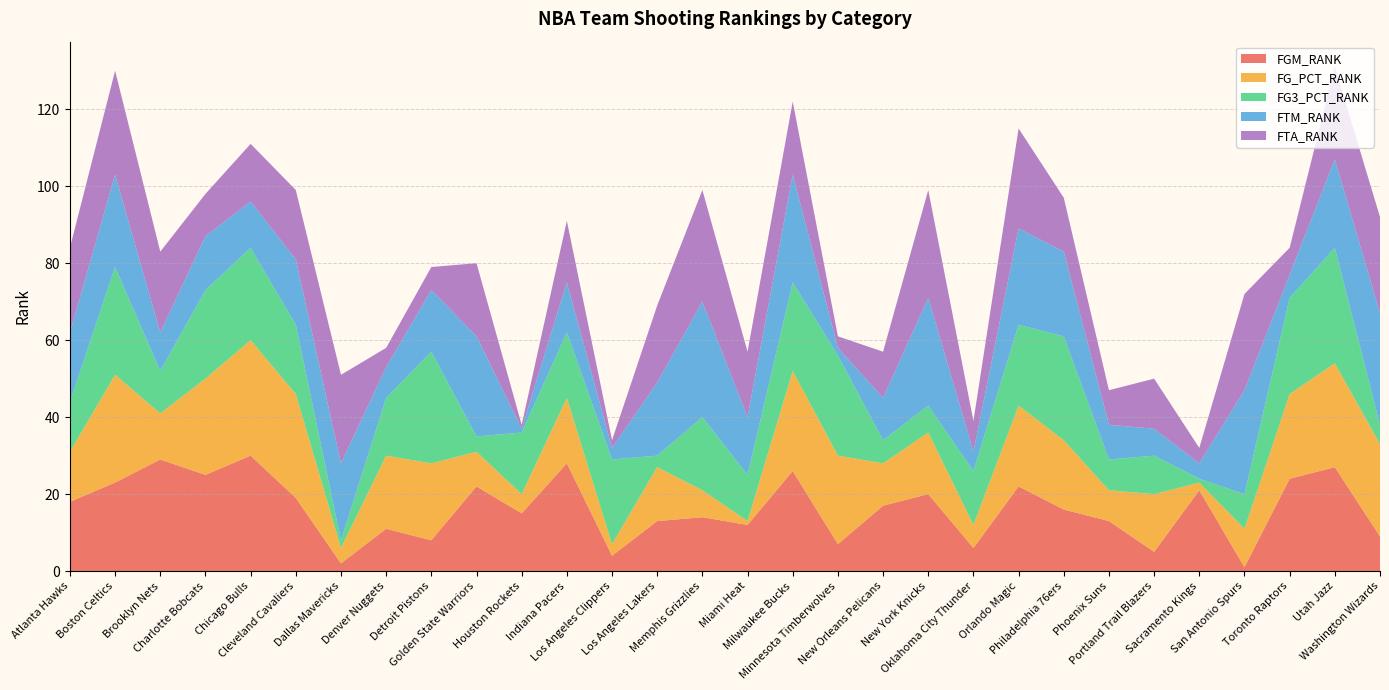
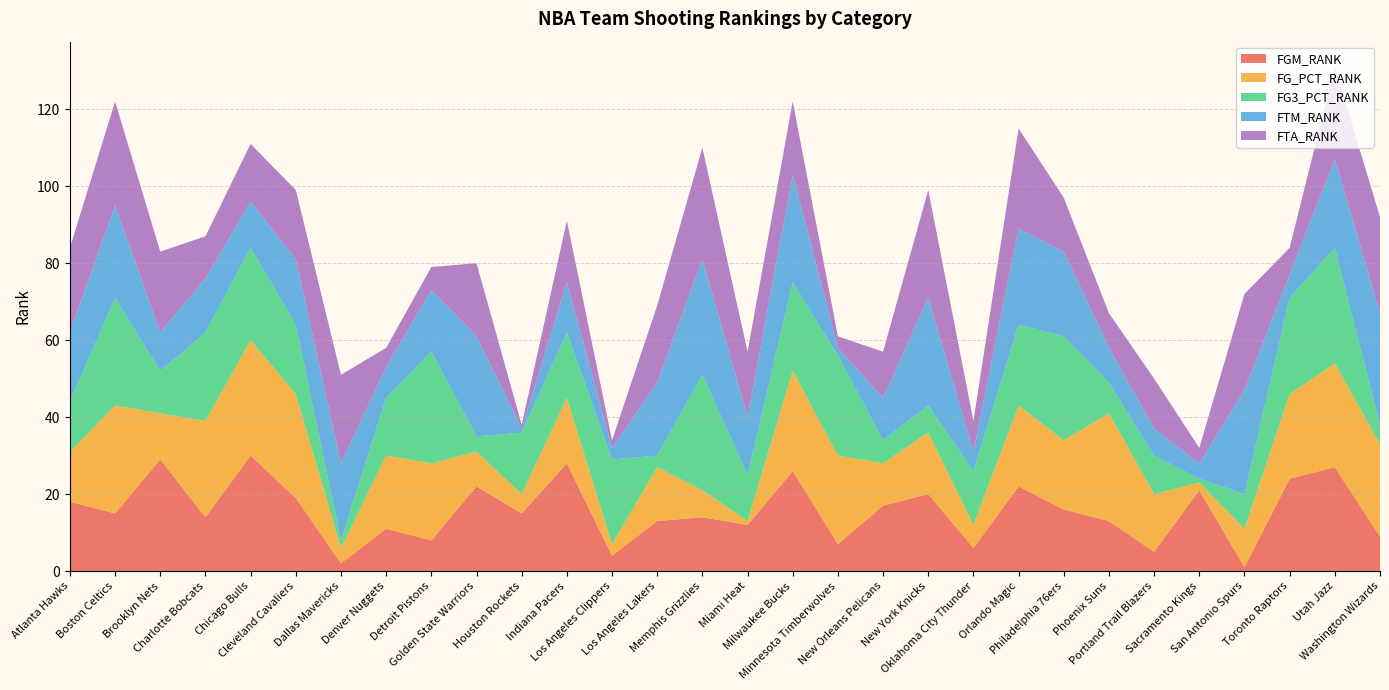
  {
    "FGM_RANK": {
      "Atlanta Hawks": 18,
-     "Boston Celtics": 23,
+     "Boston Celtics": 15,
      "Brooklyn Nets": 29,
-     "Charlotte Bobcats": 25,
+     "Charlotte Bobcats": 14,
      "Chicago Bulls": 30,
      "Cleveland Cavaliers": 19,
      "Dallas Mavericks": 2,
      "Denver Nuggets": 11,
      "Detroit Pistons": 8,
      "Golden State Warriors": 22,
      "Houston Rockets": 15,
      "Indiana Pacers": 28,
      "Los Angeles Clippers": 4,
      "Los Angeles Lakers": 13,
      "Memphis Grizzlies": 14,
      "Miami Heat": 12,
      "Milwaukee Bucks": 26,
      "Minnesota Timberwolves": 7,
      "New Orleans Pelicans": 17,
      "New York Knicks": 20,
      "Oklahoma City Thunder": 6,
      "Orlando Magic": 22,
      "Philadelphia 76ers": 16,
      "Phoenix Suns": 13,
      "Portland Trail Blazers": 5,
      "Sacramento Kings": 21,
      "San Antonio Spurs": 1,
      "Toronto Raptors": 24,
      "Utah Jazz": 27,
      "Washington Wizards": 9
    },
    "FG_PCT_RANK": {
      "Atlanta Hawks": 13,
      "Boston Celtics": 28,
      "Brooklyn Nets": 12,
      "Charlotte Bobcats": 25,
      "Chicago Bulls": 30,
      "Cleveland Cavaliers": 27,
      "Dallas Mavericks": 4,
      "Denver Nuggets": 19,
      "Detroit Pistons": 20,
      "Golden State Warriors": 9,
      "Houston Rockets": 5,
      "Indiana Pacers": 17,
      "Los Angeles Clippers": 3,
      "Los Angeles Lakers": 14,
      "Memphis Grizzlies": 7,
      "Miami Heat": 1,
      "Milwaukee Bucks": 26,
      "Minnesota Timberwolves": 23,
      "New Orleans Pelicans": 11,
      "New York Knicks": 16,
      "Oklahoma City Thunder": 6,
      "Orlando Magic": 21,
      "Philadelphia 76ers": 18,
-     "Phoenix Suns": 8,
+     "Phoenix Suns": 28,
      "Portland Trail Blazers": 15,
      "Sacramento Kings": 2,
      "San Antonio Spurs": 10,
      "Toronto Raptors": 22,
      "Utah Jazz": 27,
      "Washington Wizards": 24
    },
    "FG3_PCT_RANK": {
      "Atlanta Hawks": 13,
      "Boston Celtics": 28,
      "Brooklyn Nets": 11,
      "Charlotte Bobcats": 23,
      "Chicago Bulls": 24,
      "Cleveland Cavaliers": 18,
      "Dallas Mavericks": 2,
      "Denver Nuggets": 15,
      "Detroit Pistons": 29,
      "Golden State Warriors": 4,
      "Houston Rockets": 16,
      "Indiana Pacers": 17,
      "Los Angeles Clippers": 22,
      "Los Angeles Lakers": 3,
-     "Memphis Grizzlies": 19,
+     "Memphis Grizzlies": 30,
      "Miami Heat": 12,
      "Milwaukee Bucks": 23,
      "Minnesota Timberwolves": 26,
      "New Orleans Pelicans": 6,
      "New York Knicks": 7,
      "Oklahoma City Thunder": 14,
      "Orlando Magic": 21,
      "Philadelphia 76ers": 27,
      "Phoenix Suns": 8,
      "Portland Trail Blazers": 10,
      "Sacramento Kings": 1,
      "San Antonio Spurs": 9,
      "Toronto Raptors": 25,
      "Utah Jazz": 30,
      "Washington Wizards": 5
    },
    "FTM_RANK": {
      "Atlanta Hawks": 18,
      "Boston Celtics": 24,
      "Brooklyn Nets": 10,
      "Charlotte Bobcats": 14,
      "Chicago Bulls": 12,
      "Cleveland Cavaliers": 17,
      "Dallas Mavericks": 20,
      "Denver Nuggets": 8,
      "Detroit Pistons": 16,
      "Golden State Warriors": 26,
      "Houston Rockets": 1,
      "Indiana Pacers": 13,
      "Los Angeles Clippers": 3,
      "Los Angeles Lakers": 19,
      "Memphis Grizzlies": 30,
      "Miami Heat": 15,
      "Milwaukee Bucks": 28,
      "Minnesota Timberwolves": 2,
      "New Orleans Pelicans": 11,
      "New York Knicks": 28,
      "Oklahoma City Thunder": 5,
      "Orlando Magic": 25,
      "Philadelphia 76ers": 22,
      "Phoenix Suns": 9,
      "Portland Trail Blazers": 7,
      "Sacramento Kings": 4,
      "San Antonio Spurs": 27,
      "Toronto Raptors": 6,
      "Utah Jazz": 23,
      "Washington Wizards": 29
    },
    "FTA_RANK": {
      "Atlanta Hawks": 22,
      "Boston Celtics": 27,
      "Brooklyn Nets": 21,
      "Charlotte Bobcats": 11,
      "Chicago Bulls": 15,
      "Cleveland Cavaliers": 18,
      "Dallas Mavericks": 23,
      "Denver Nuggets": 5,
      "Detroit Pistons": 6,
      "Golden State Warriors": 19,
      "Houston Rockets": 1,
      "Indiana Pacers": 16,
      "Los Angeles Clippers": 2,
      "Los Angeles Lakers": 20,
      "Memphis Grizzlies": 29,
      "Miami Heat": 17,
      "Milwaukee Bucks": 19,
      "Minnesota Timberwolves": 3,
      "New Orleans Pelicans": 12,
      "New York Knicks": 28,
      "Oklahoma City Thunder": 8,
      "Orlando Magic": 26,
      "Philadelphia 76ers": 14,
      "Phoenix Suns": 9,
      "Portland Trail Blazers": 13,
      "Sacramento Kings": 4,
      "San Antonio Spurs": 25,
      "Toronto Raptors": 7,
      "Washington Wizards": 25
    }
  }
